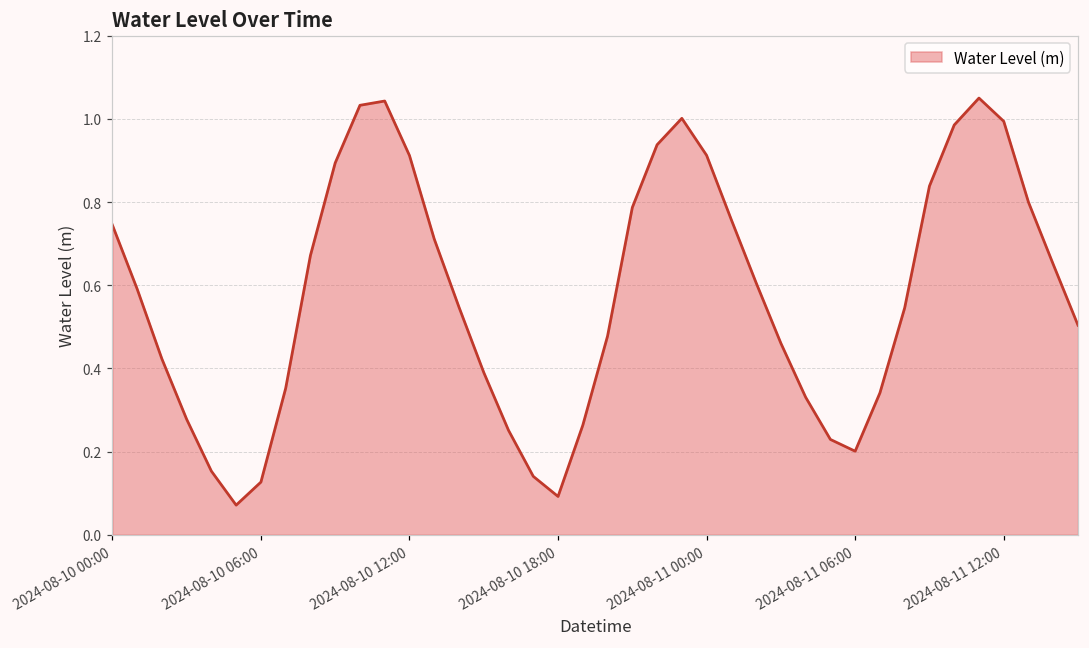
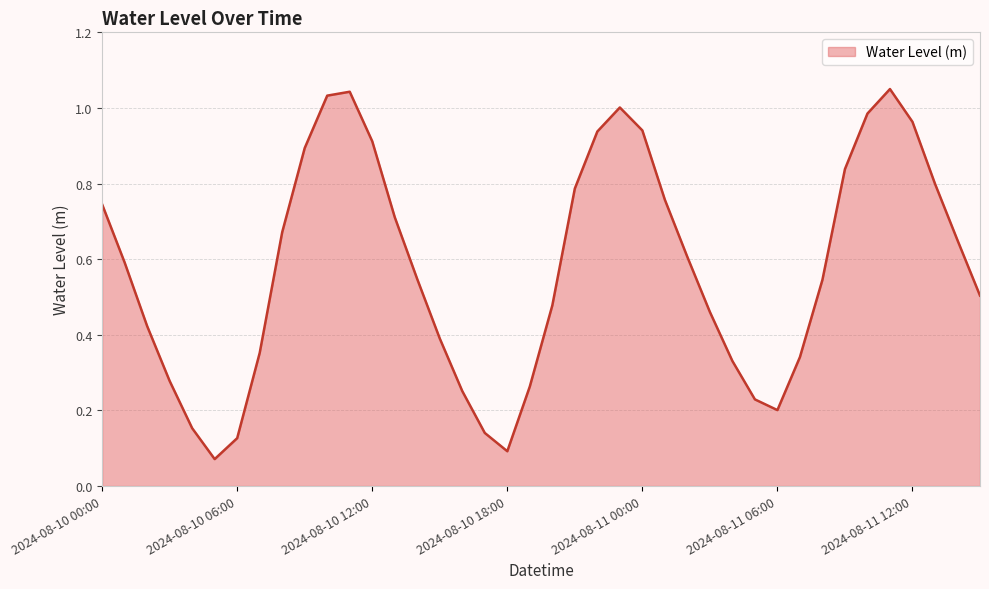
  {
    "2024-08-10 00:00": 0.74,
    "2024-08-10 06:00": 0.13,
    "2024-08-10 12:00": 0.91,
    "2024-08-10 18:00": 0.09,
-   "2024-08-11 00:00": 0.91,
+   "2024-08-11 00:00": 0.94,
    "2024-08-11 06:00": 0.20,
-   "2024-08-11 12:00": 0.99
+   "2024-08-11 12:00": 0.96
  }
